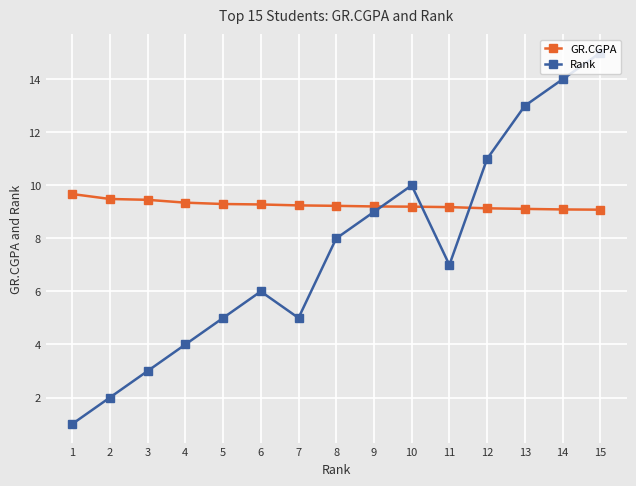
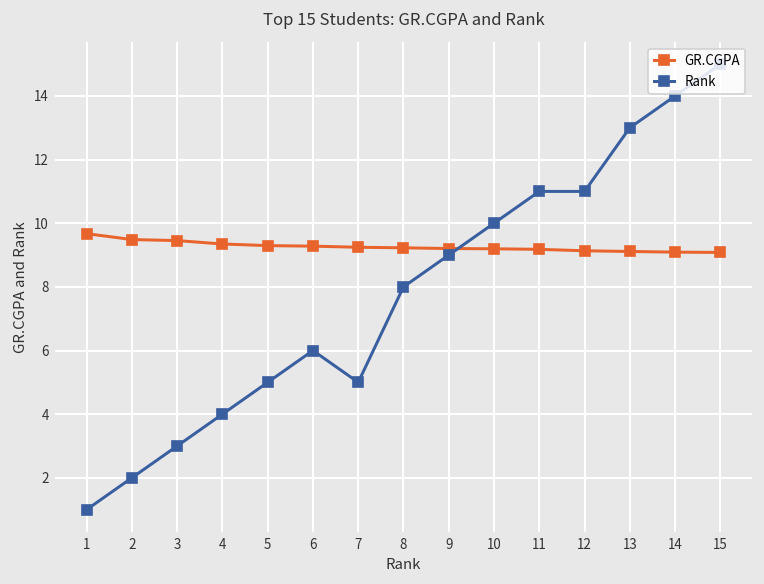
  {
    "GR.CGPA": {
      "1": 9.7,
      "2": 9.5,
      "3": 9.5,
      "4": 9.3,
      "5": 9.3,
      "6": 9.3,
      "7": 9.2,
      "8": 9.2,
      "9": 9.2,
      "10": 9.2,
      "11": 9.2,
      "12": 9.1,
      "13": 9.1,
      "14": 9,
      "15": 9
    },
    "Rank": {
      "1": 1,
      "2": 2,
      "3": 3,
      "4": 4,
      "5": 5,
      "6": 6,
      "7": 5,
      "8": 8,
      "9": 9,
      "10": 10,
-     "11": 7,
+     "11": 11,
      "12": 11,
      "13": 13,
      "14": 14
    }
  }
